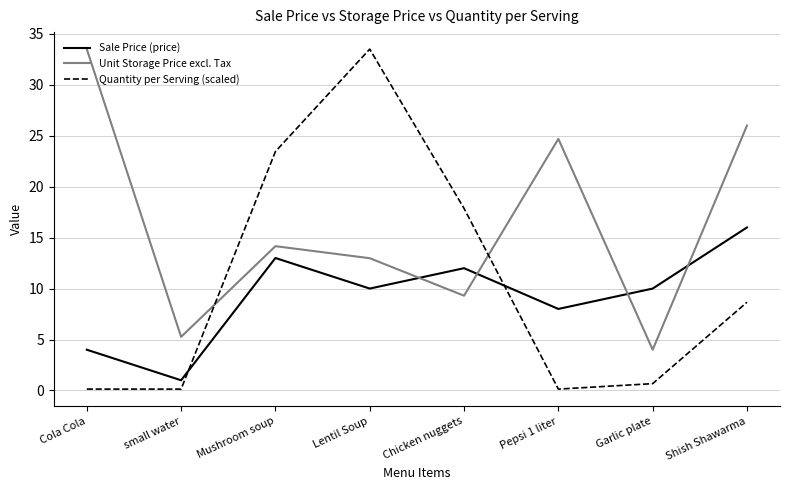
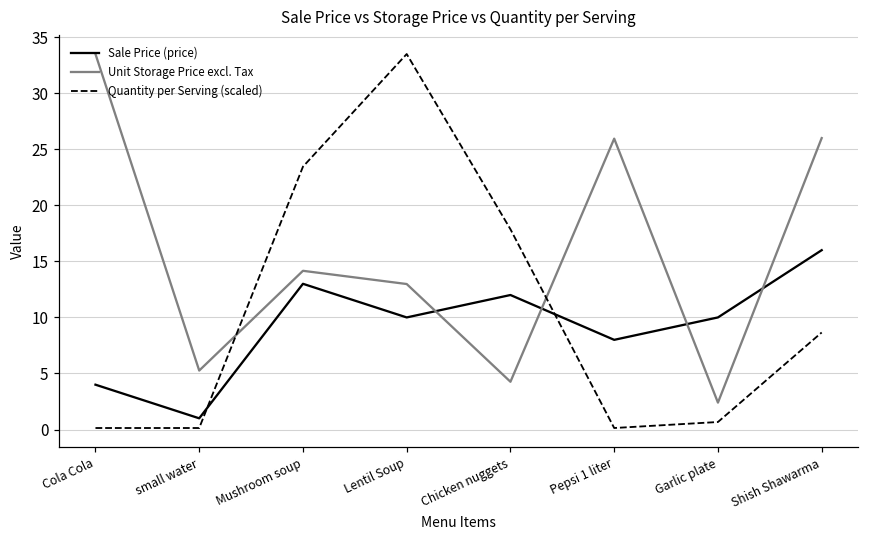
  {
    "Unit Storage Price excl. Tax": {
      "Cola Cola": 33.5,
      "small water": 5.3,
      "Mushroom soup": 14.2,
      "Lentil Soup": 13.0,
-     "Chicken nuggets": 9.3,
-     "Pepsi 1 liter": 24.7,
-     "Garlic plate": 4.0,
+     "Chicken nuggets": 4.3,
+     "Pepsi 1 liter": 26.0,
+     "Garlic plate": 2.4,
      "Shish Shawarma": 26.0
    }
  }
